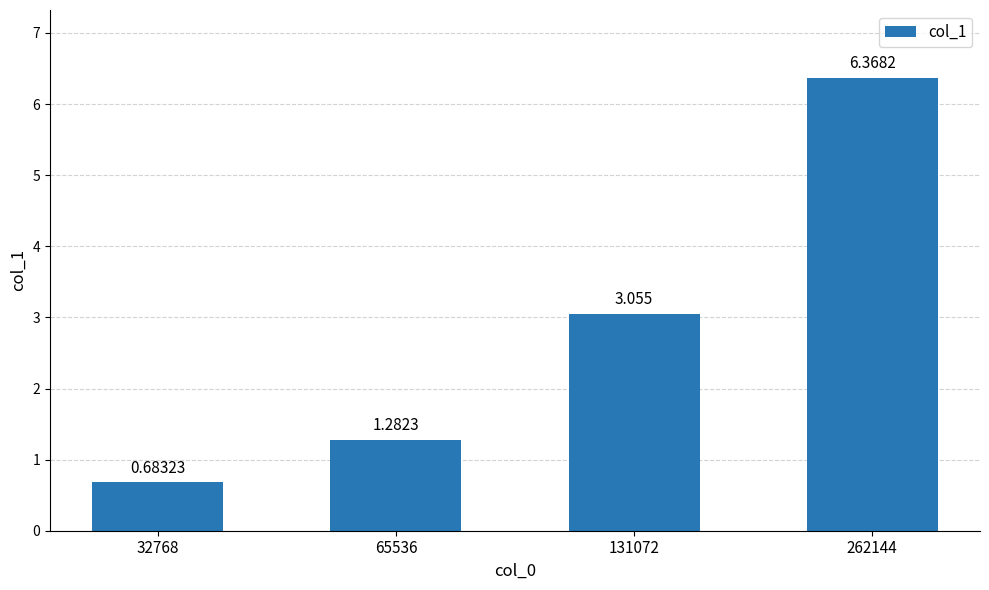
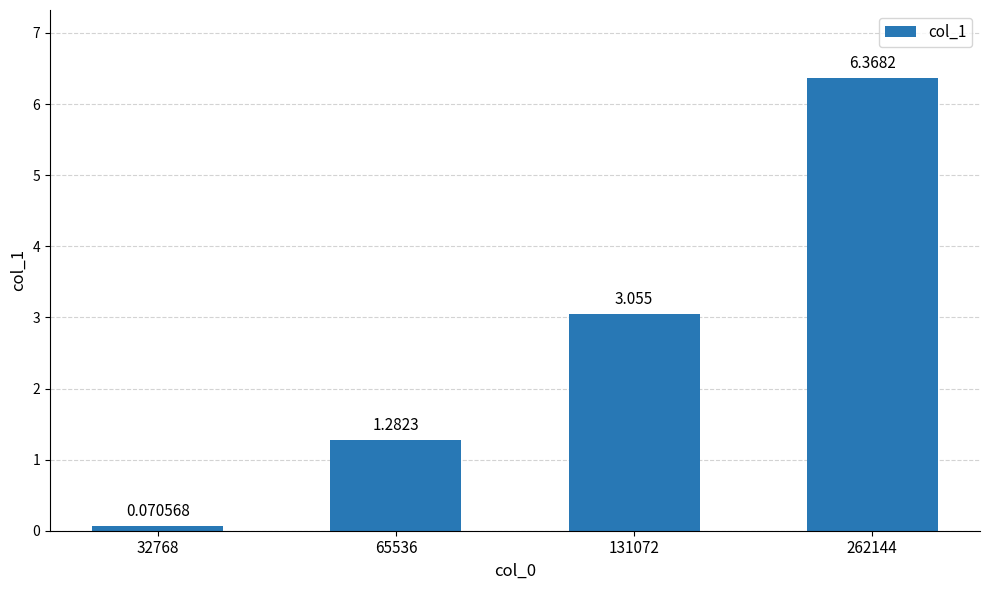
  {
-   "32768": 0.68323,
+   "32768": 0.070568,
    "65536": 1.2823,
    "131072": 3.055,
    "262144": 6.3682
  }
